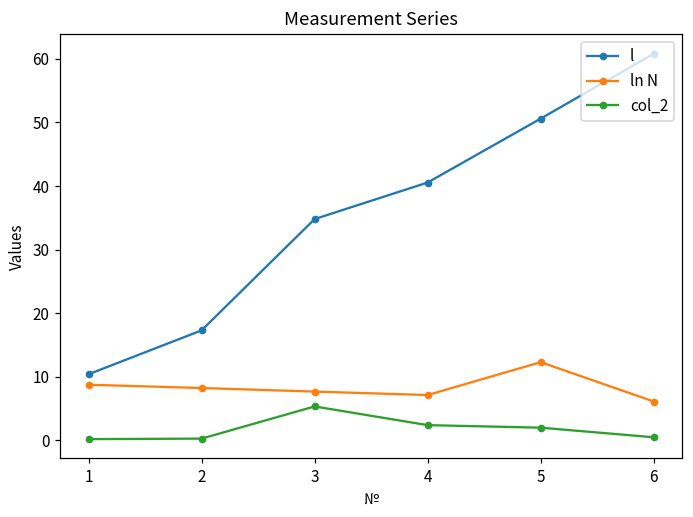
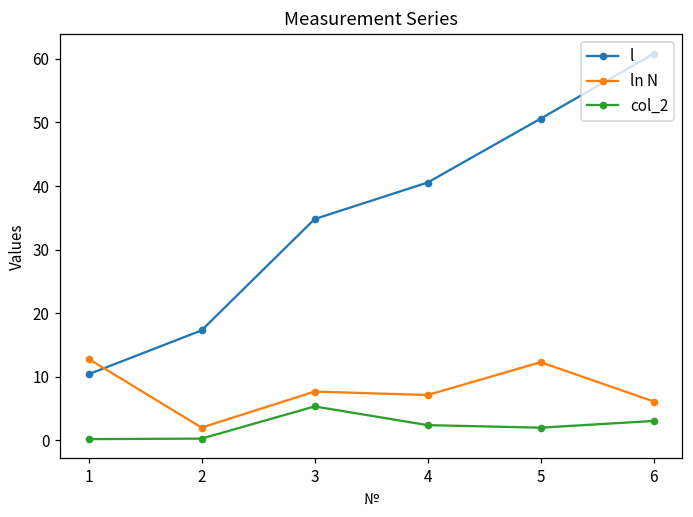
  {
    "l": {
      "1": 10,
      "2": 17,
      "3": 35,
      "4": 41,
      "5": 51
    },
    "ln N": {
-     "1": 9,
-     "2": 8,
+     "1": 13,
+     "2": 2,
      "3": 8,
      "4": 7,
      "5": 12,
      "6": 6
    },
    "col_2": {
      "1": 0,
      "2": 0,
      "3": 5,
      "4": 2,
      "5": 2,
-     "6": 0
+     "6": 3
    }
  }
